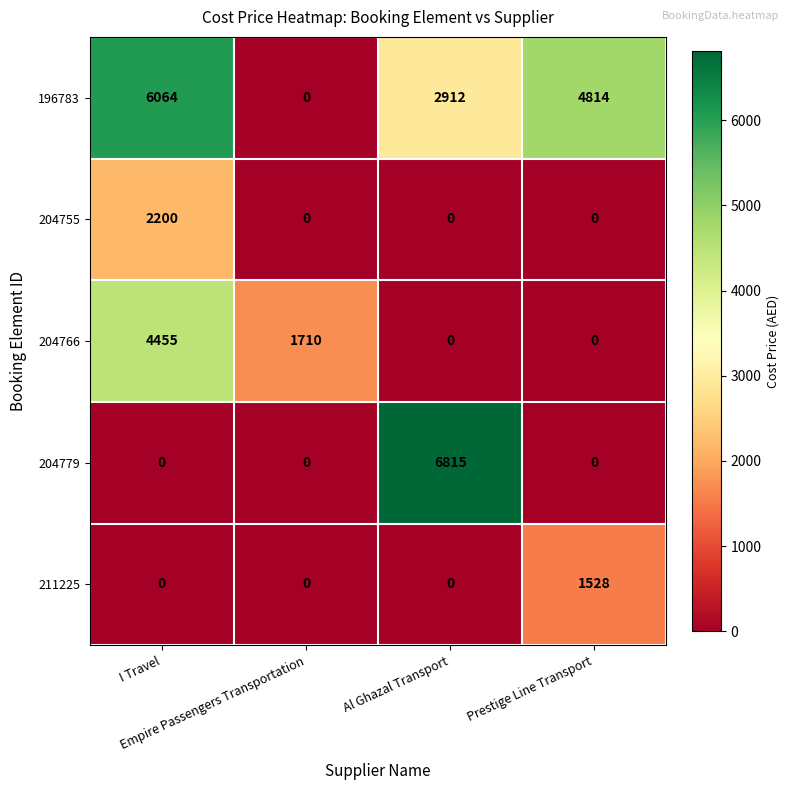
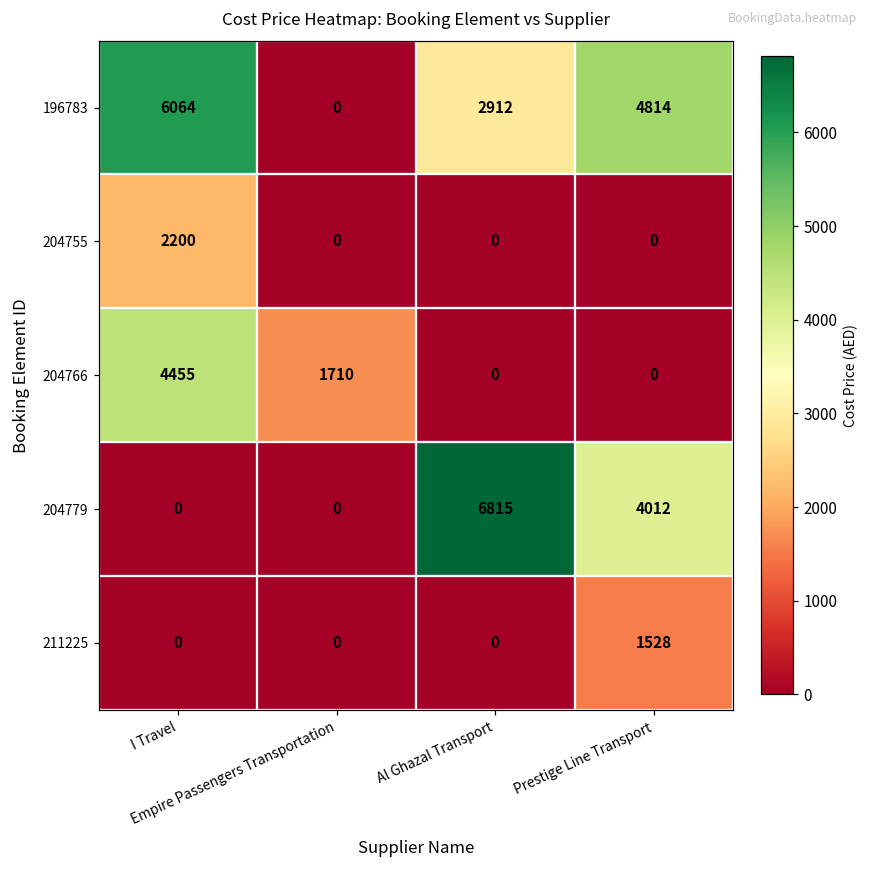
  {
    "196783": {
      "I Travel": 6064,
      "Empire Passengers Transportation": 0,
      "Al Ghazal Transport": 2912,
      "Prestige Line Transport": 4814
    },
    "204755": {
      "I Travel": 2200,
      "Empire Passengers Transportation": 0,
      "Al Ghazal Transport": 0,
      "Prestige Line Transport": 0
    },
    "204766": {
      "I Travel": 4455,
      "Empire Passengers Transportation": 1710,
      "Al Ghazal Transport": 0,
      "Prestige Line Transport": 0
    },
    "204779": {
      "I Travel": 0,
      "Empire Passengers Transportation": 0,
      "Al Ghazal Transport": 6815,
-     "Prestige Line Transport": 0
+     "Prestige Line Transport": 4012
    },
    "211225": {
      "I Travel": 0,
      "Empire Passengers Transportation": 0,
      "Al Ghazal Transport": 0,
      "Prestige Line Transport": 1528
    }
  }
